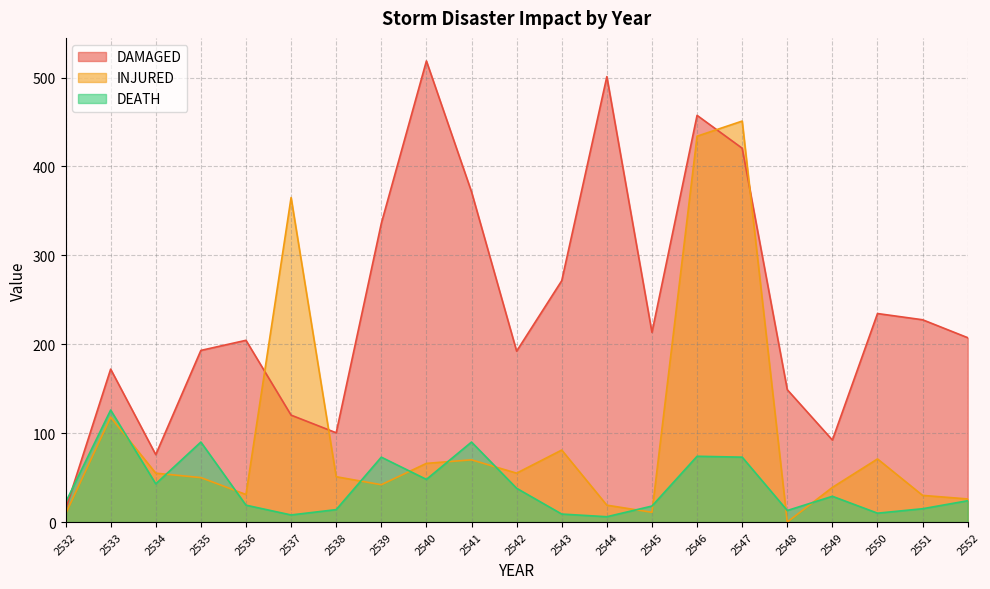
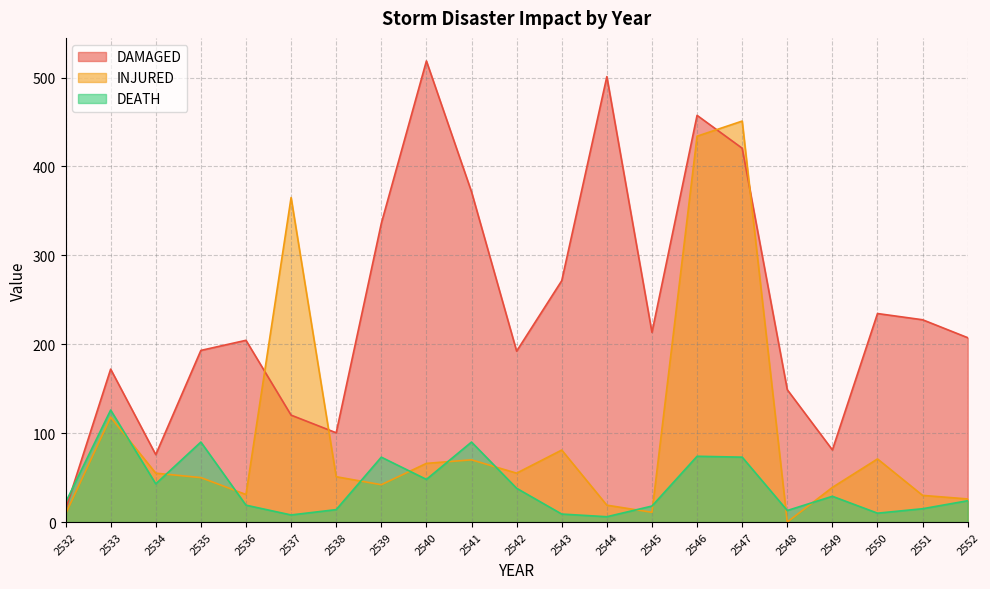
  {
    "DAMAGED": {
      "2532": 10,
      "2533": 170,
      "2534": 80,
      "2535": 190,
      "2536": 200,
      "2537": 120,
      "2538": 100,
      "2539": 340,
      "2540": 520,
      "2541": 370,
      "2542": 190,
      "2543": 270,
      "2544": 500,
      "2545": 210,
      "2546": 460,
      "2547": 420,
      "2548": 150,
-     "2549": 90,
+     "2549": 80,
      "2550": 230,
      "2551": 230,
      "2552": 210
    },
    "INJURED": {
      "2532": 10,
      "2533": 120,
      "2534": 60,
      "2535": 50,
      "2536": 30,
      "2537": 370,
      "2538": 50,
      "2539": 40,
      "2540": 70,
      "2541": 70,
      "2542": 60,
      "2543": 80,
      "2544": 20,
      "2545": 10,
      "2546": 430,
      "2547": 450,
      "2548": 0,
      "2549": 40,
      "2550": 70,
      "2551": 30
    },
    "DEATH": {
      "2532": 20,
      "2533": 130,
      "2534": 40,
      "2535": 90,
      "2536": 20,
      "2537": 10,
      "2538": 10,
      "2539": 70,
      "2540": 50,
      "2541": 90,
      "2542": 40,
      "2543": 10,
      "2544": 10,
      "2545": 20,
      "2546": 70,
      "2547": 70,
      "2548": 10,
      "2549": 30,
      "2550": 10,
      "2551": 20
    }
  }
